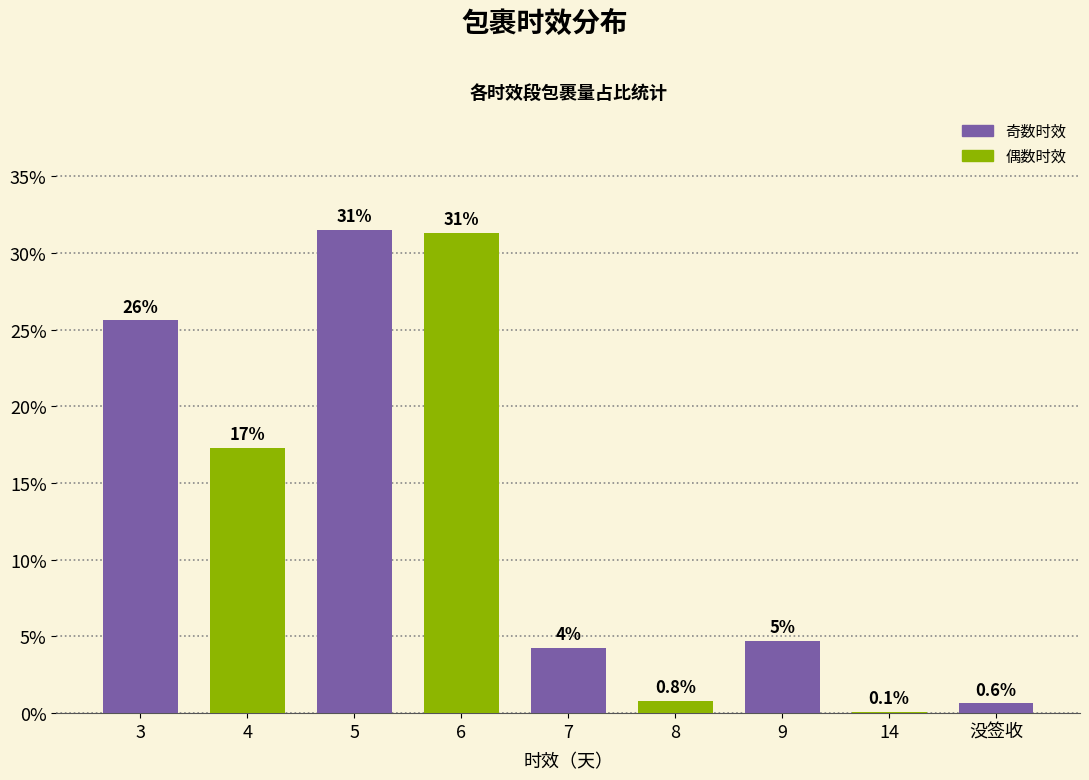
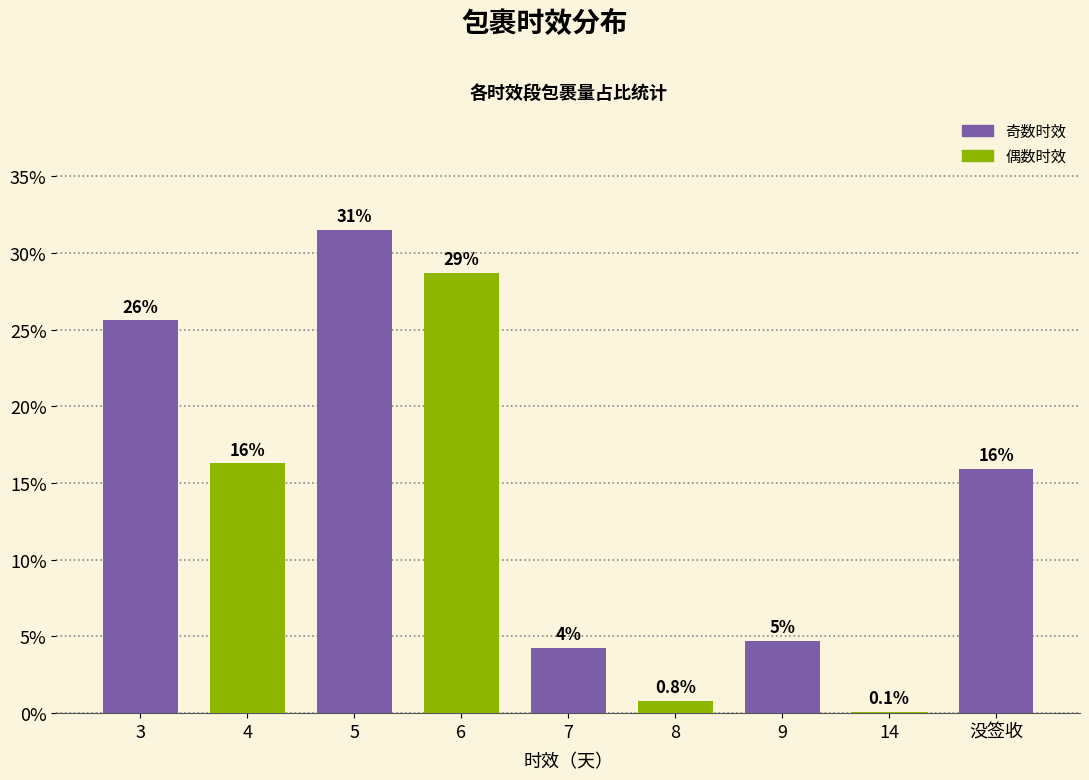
  {
    "3": "26%",
-   "4": "17%",
+   "4": "16%",
    "5": "31%",
-   "6": "31%",
+   "6": "29%",
    "7": "4%",
    "8": "0.8%",
    "9": "5%",
    "14": "0.1%",
-   "没签收": "0.6%"
+   "没签收": "16%"
  }
